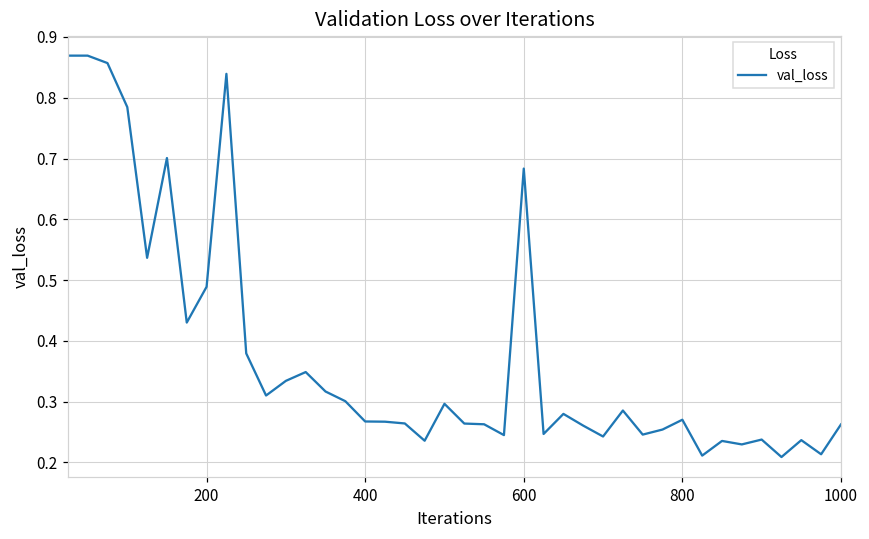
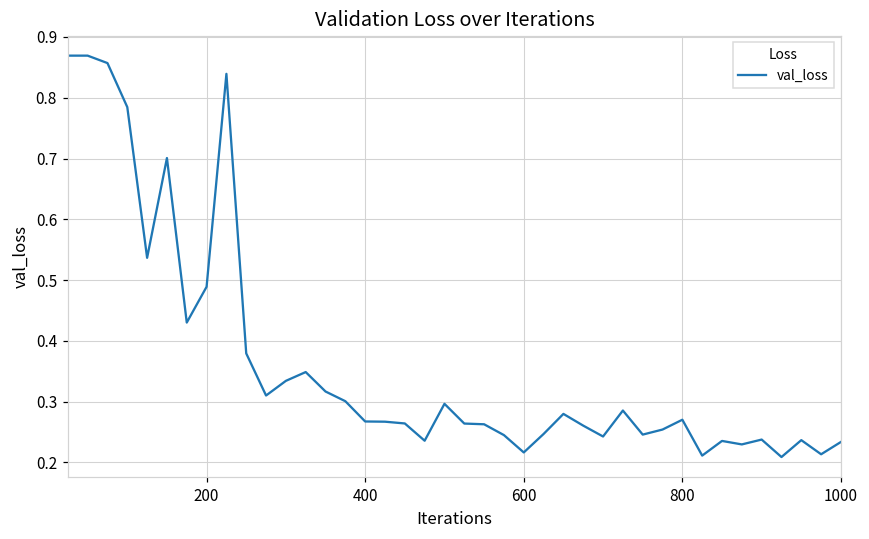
  {
    "200": 0.49,
    "400": 0.27,
-   "600": 0.68,
+   "600": 0.22,
    "800": 0.27,
-   "1000": 0.26
+   "1000": 0.23
  }
